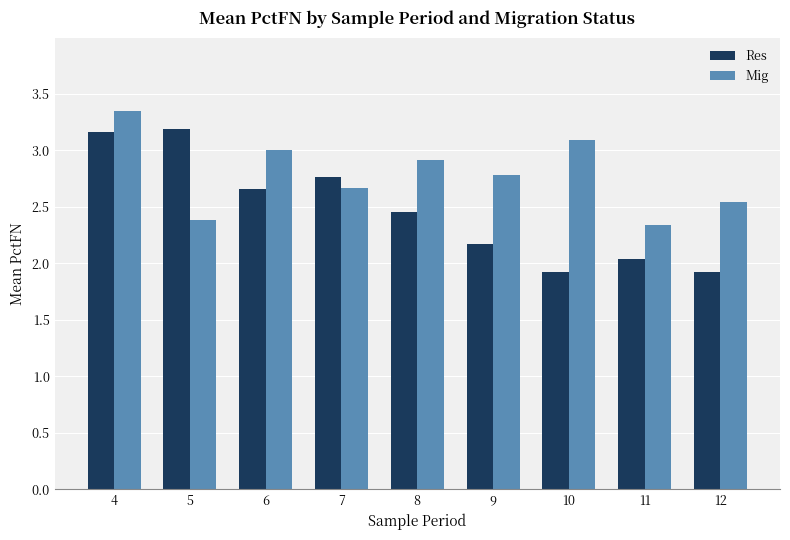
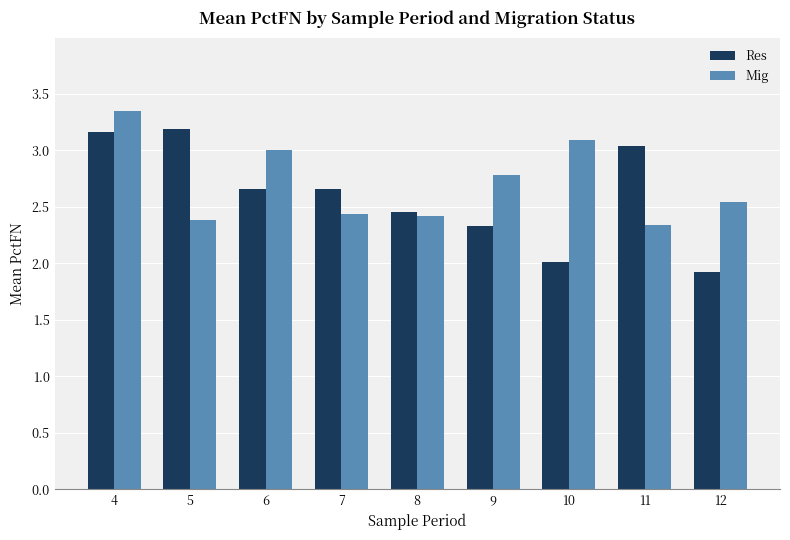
  {
    "Res": {
      "4": 3.17,
      "5": 3.19,
      "6": 2.66,
-     "7": 2.77,
+     "7": 2.66,
      "8": 2.46,
-     "9": 2.17,
-     "10": 1.92,
-     "11": 2.04,
+     "9": 2.33,
+     "10": 2.02,
+     "11": 3.04,
      "12": 1.92
    },
    "Mig": {
      "4": 3.35,
      "5": 2.39,
      "6": 3.00,
-     "7": 2.67,
-     "8": 2.91,
+     "7": 2.44,
+     "8": 2.42,
      "9": 2.78,
      "10": 3.09,
      "11": 2.34,
      "12": 2.54
    }
  }
